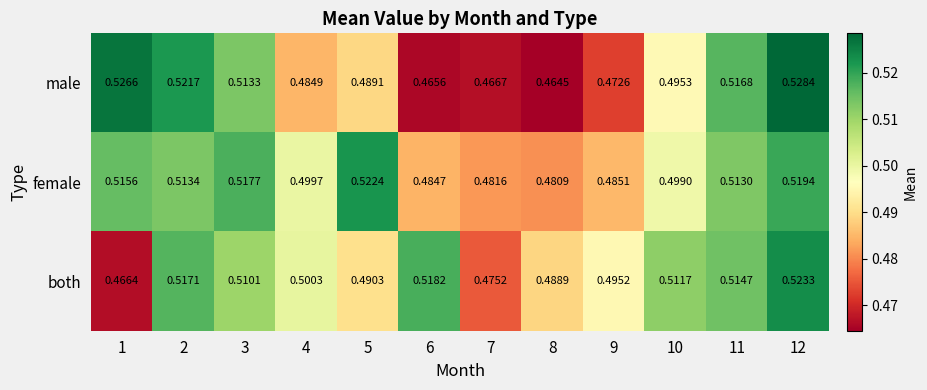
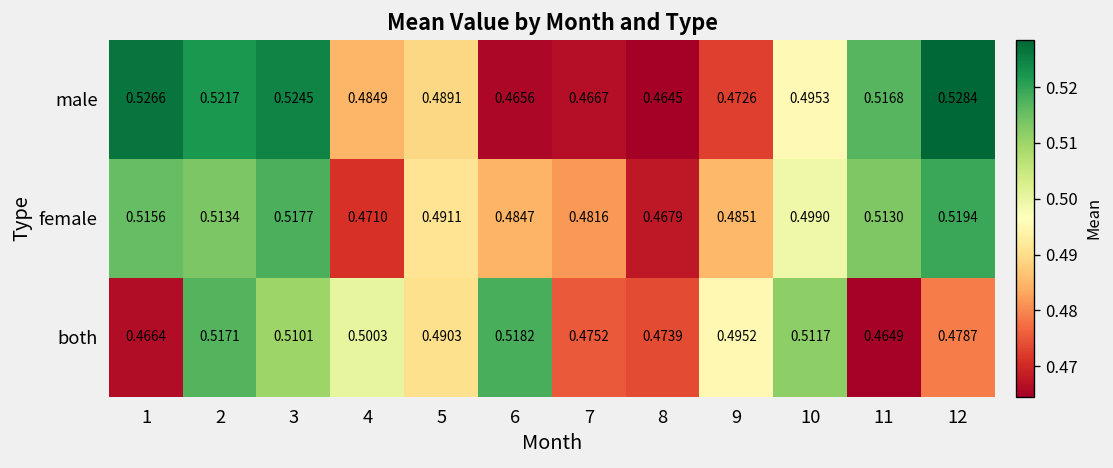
  {
    "male": {
      "1": 0.5266,
      "2": 0.5217,
-     "3": 0.5133,
+     "3": 0.5245,
      "4": 0.4849,
      "5": 0.4891,
      "6": 0.4656,
      "7": 0.4667,
      "8": 0.4645,
      "9": 0.4726,
      "10": 0.4953,
      "11": 0.5168,
      "12": 0.5284
    },
    "female": {
      "1": 0.5156,
      "2": 0.5134,
      "3": 0.5177,
-     "4": 0.4997,
-     "5": 0.5224,
+     "4": 0.4710,
+     "5": 0.4911,
      "6": 0.4847,
      "7": 0.4816,
-     "8": 0.4809,
+     "8": 0.4679,
      "9": 0.4851,
      "10": 0.4990,
      "11": 0.5130,
      "12": 0.5194
    },
    "both": {
      "1": 0.4664,
      "2": 0.5171,
      "3": 0.5101,
      "4": 0.5003,
      "5": 0.4903,
      "6": 0.5182,
      "7": 0.4752,
-     "8": 0.4889,
+     "8": 0.4739,
      "9": 0.4952,
      "10": 0.5117,
-     "11": 0.5147,
-     "12": 0.5233
+     "11": 0.4649,
+     "12": 0.4787
    }
  }
